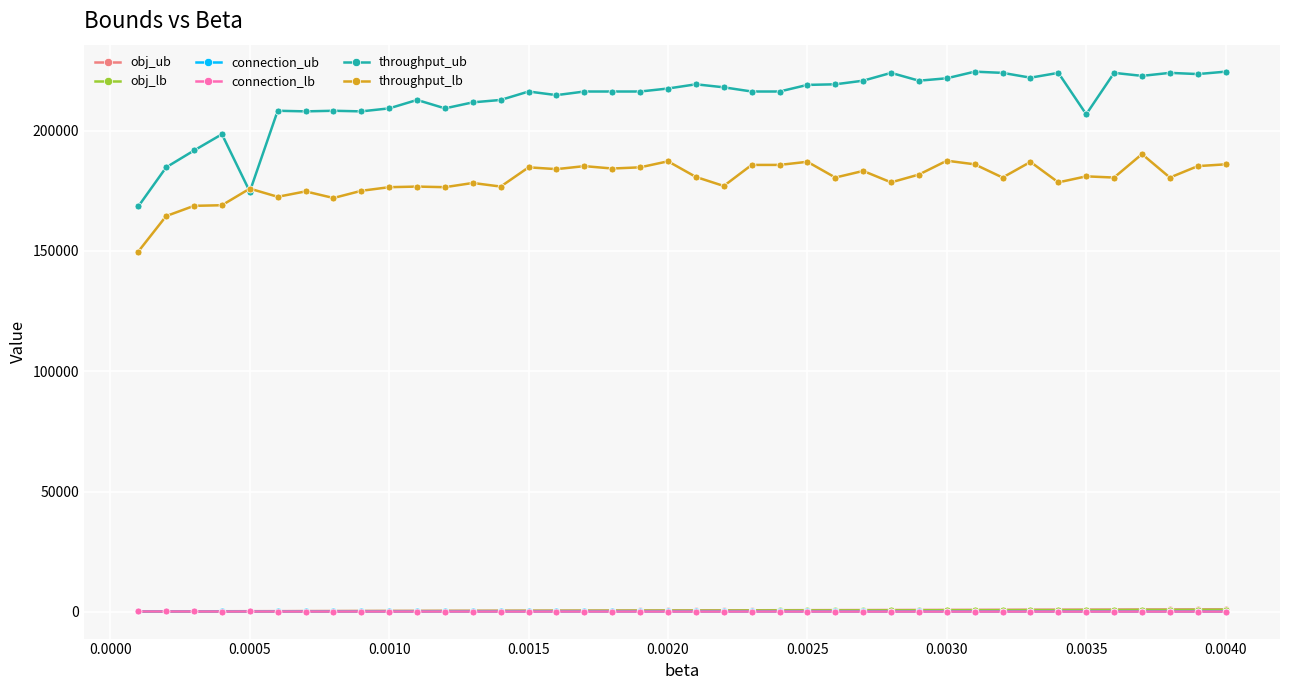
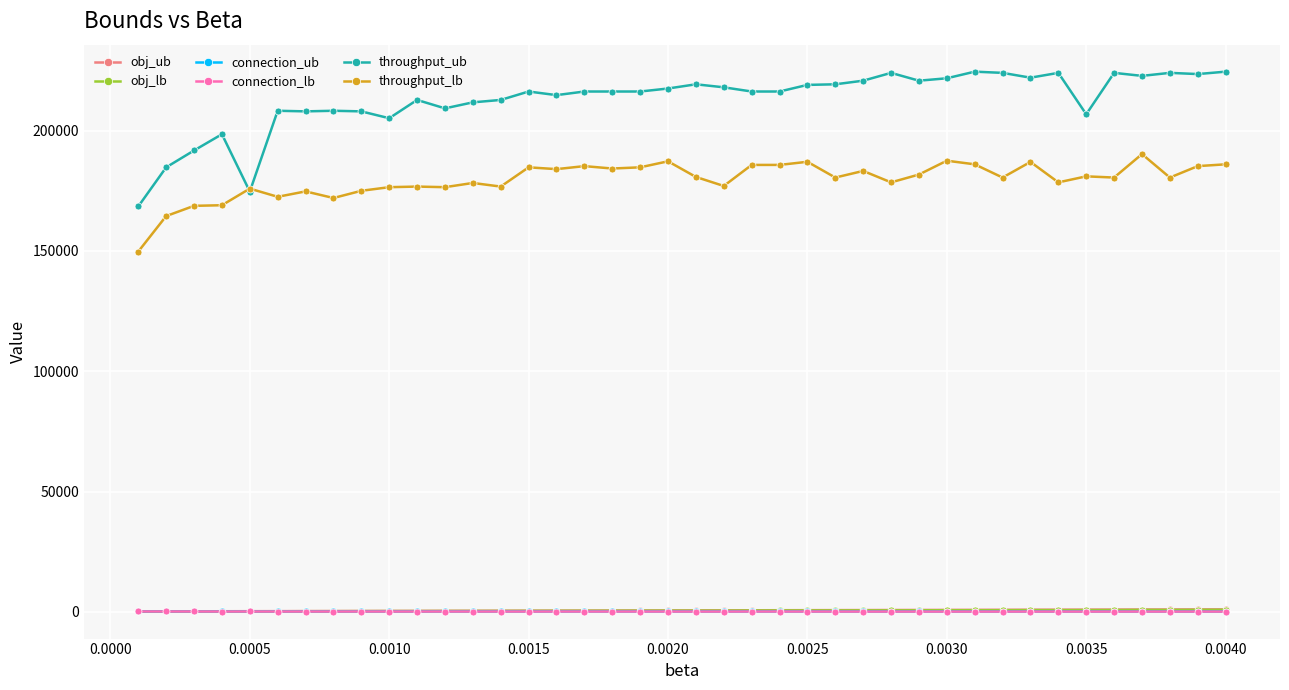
  {
    "throughput_ub": {
      "0.0005": 175000,
-     "0.0010": 209000,
+     "0.0010": 205000,
      "0.0015": 216000,
      "0.0020": 218000,
      "0.0025": 219000,
      "0.0030": 222000,
      "0.0035": 207000,
      "0.0040": 225000
    },
    "throughput_lb": {
      "0.0005": 176000,
      "0.0010": 177000,
      "0.0015": 185000,
      "0.0020": 187000,
      "0.0025": 187000,
      "0.0030": 188000,
      "0.0035": 181000,
      "0.0040": 186000
    }
  }
